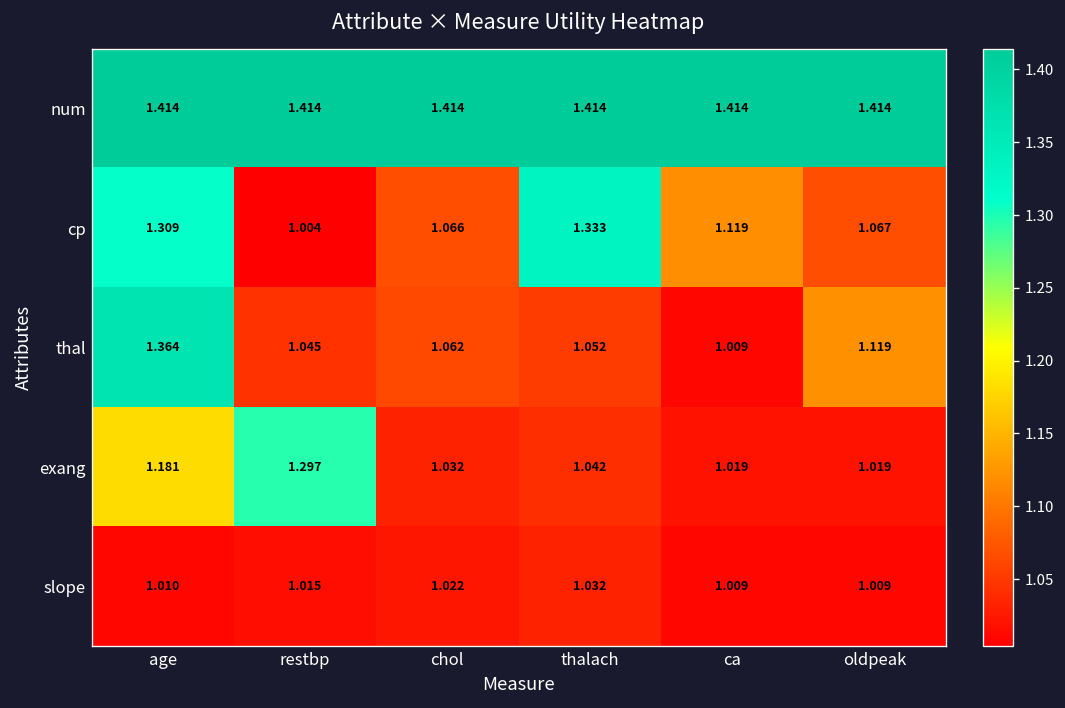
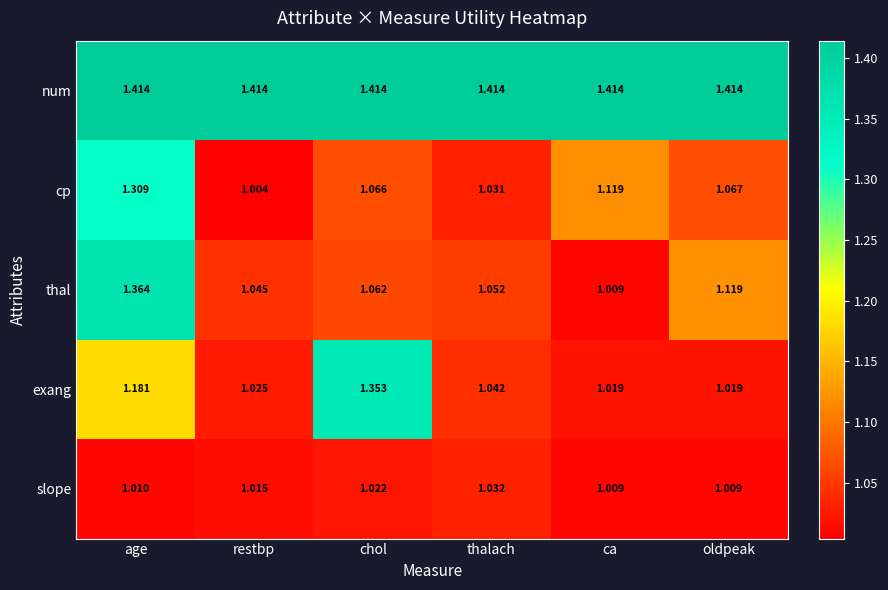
  {
    "num": {
      "age": 1.414,
      "restbp": 1.414,
      "chol": 1.414,
      "thalach": 1.414,
      "ca": 1.414,
      "oldpeak": 1.414
    },
    "cp": {
      "age": 1.309,
      "restbp": 1.004,
      "chol": 1.066,
-     "thalach": 1.333,
+     "thalach": 1.031,
      "ca": 1.119,
      "oldpeak": 1.067
    },
    "thal": {
      "age": 1.364,
      "restbp": 1.045,
      "chol": 1.062,
      "thalach": 1.052,
      "ca": 1.009,
      "oldpeak": 1.119
    },
    "exang": {
      "age": 1.181,
-     "restbp": 1.297,
-     "chol": 1.032,
+     "restbp": 1.025,
+     "chol": 1.353,
      "thalach": 1.042,
      "ca": 1.019,
      "oldpeak": 1.019
    },
    "slope": {
      "age": 1.010,
      "restbp": 1.015,
      "chol": 1.022,
      "thalach": 1.032,
      "ca": 1.009,
      "oldpeak": 1.009
    }
  }
